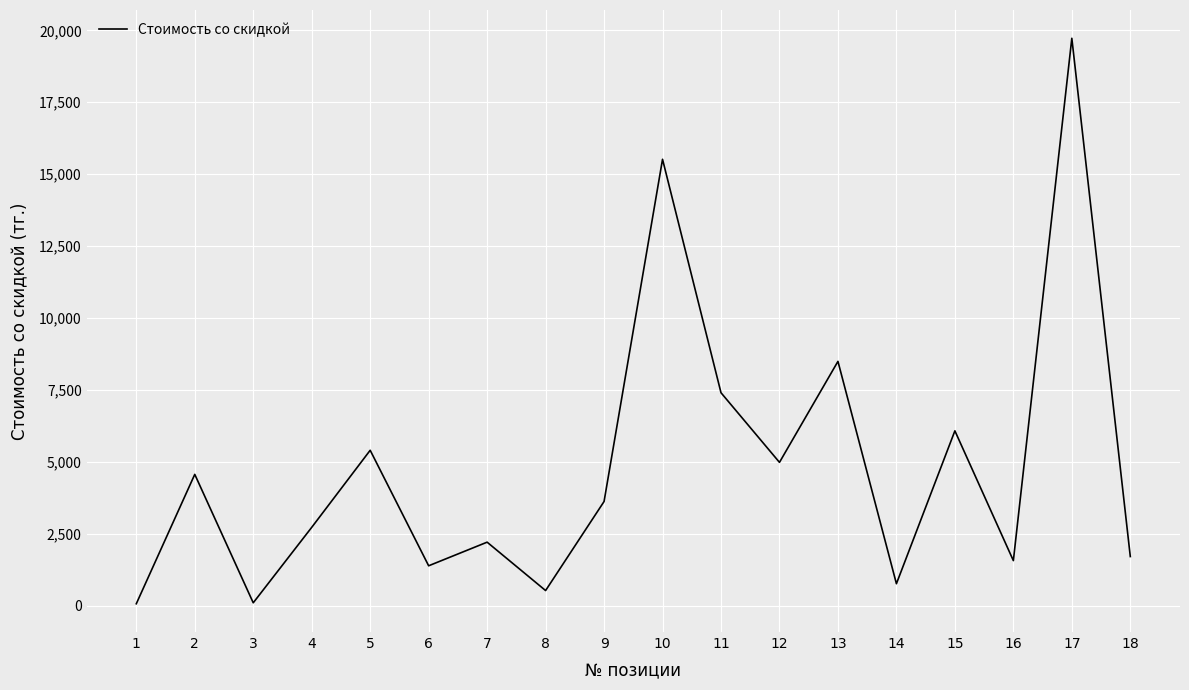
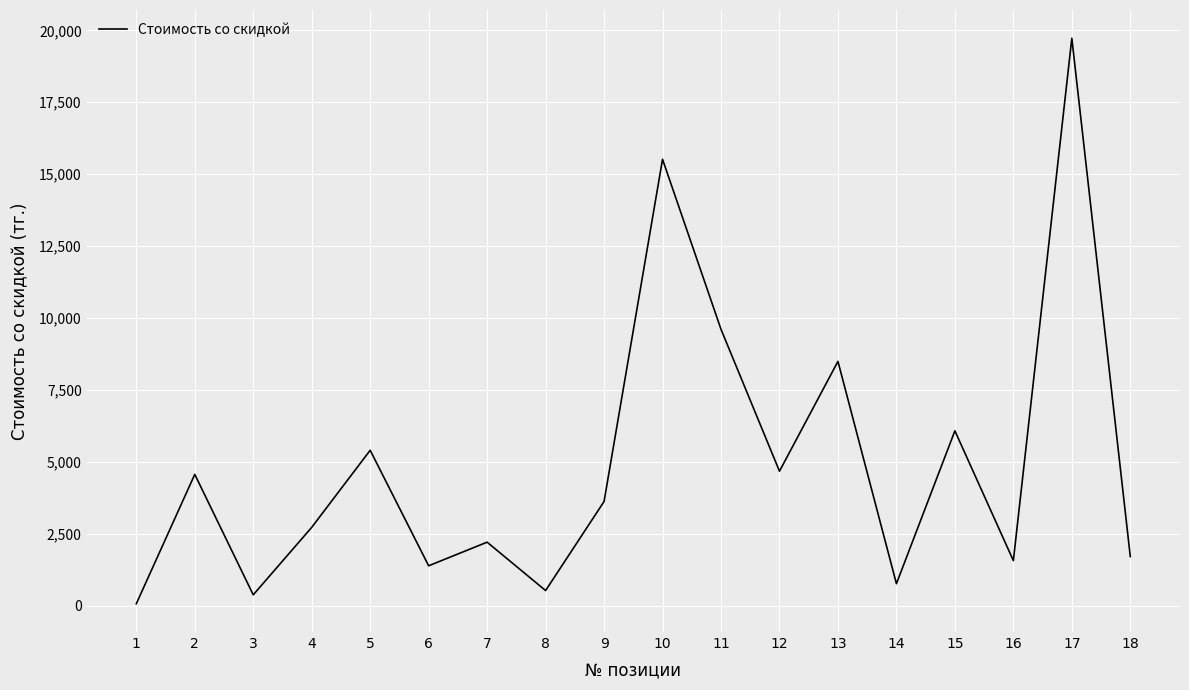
  {
    "1": "100",
    "2": "4,600",
-   "3": "100",
+   "3": "400",
    "4": "2,700",
    "5": "5,400",
    "6": "1,400",
    "7": "2,200",
    "8": "500",
    "9": "3,600",
    "10": "15,500",
-   "11": "7,400",
-   "12": "5,000",
+   "11": "9,600",
+   "12": "4,700",
    "13": "8,500",
    "14": "800",
    "15": "6,100",
    "16": "1,600",
    "17": "19,700",
    "18": "1,700"
  }
